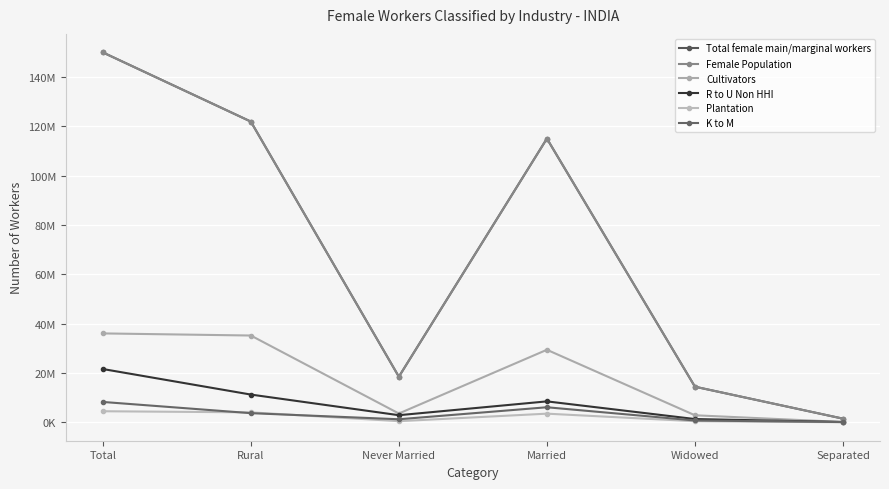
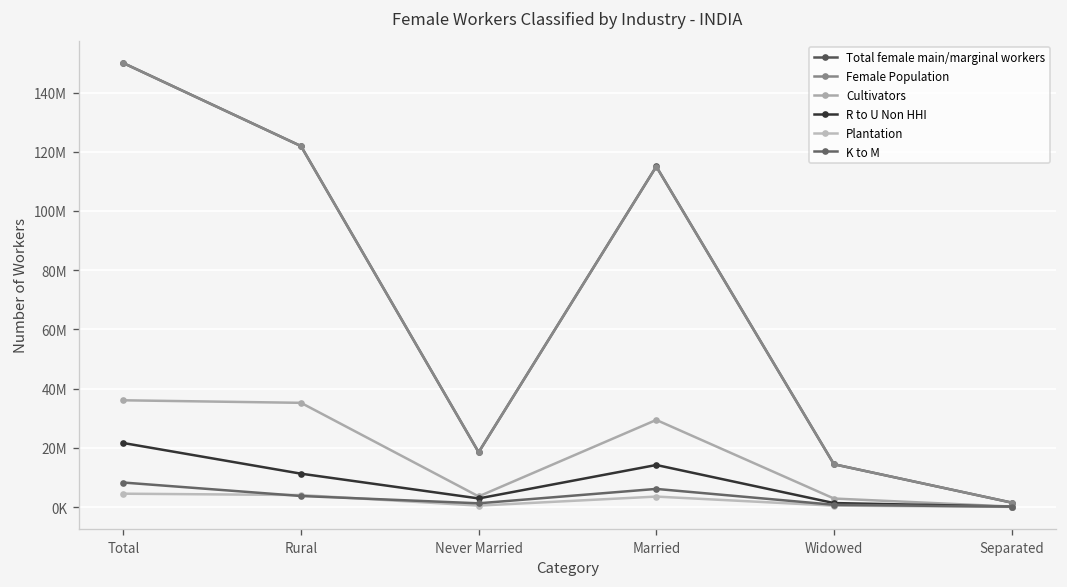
  {
    "R to U Non HHI": {
      "Total": 22000000,
      "Rural": 11000000,
-     "Married": 8000000
+     "Married": 14000000
    }
  }
